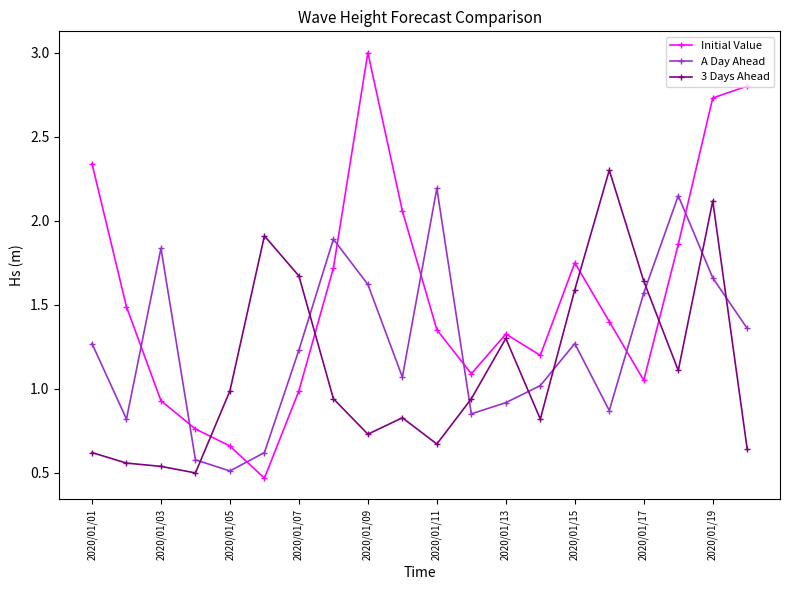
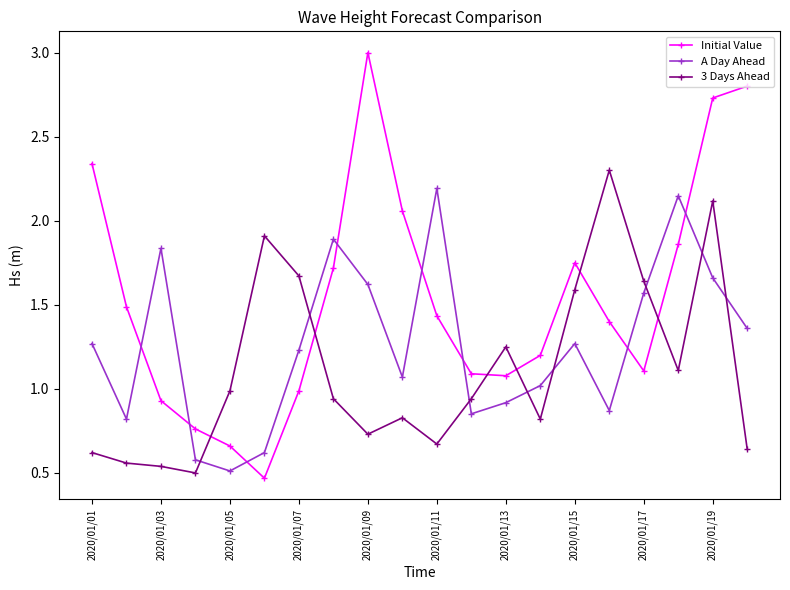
  {
    "Initial Value": {
      "2020/01/01": 2.34,
      "2020/01/03": 0.93,
      "2020/01/05": 0.66,
      "2020/01/07": 0.99,
      "2020/01/09": 3.00,
-     "2020/01/11": 1.35,
-     "2020/01/13": 1.33,
+     "2020/01/11": 1.43,
+     "2020/01/13": 1.08,
      "2020/01/15": 1.75,
-     "2020/01/17": 1.05,
+     "2020/01/17": 1.11,
      "2020/01/19": 2.73
    },
    "A Day Ahead": {
      "2020/01/01": 1.27,
      "2020/01/03": 1.84,
      "2020/01/05": 0.51,
      "2020/01/07": 1.23,
      "2020/01/09": 1.62,
      "2020/01/11": 2.19,
      "2020/01/13": 0.92,
      "2020/01/15": 1.27,
      "2020/01/17": 1.57,
      "2020/01/19": 1.66
    },
    "3 Days Ahead": {
      "2020/01/01": 0.62,
      "2020/01/03": 0.54,
      "2020/01/05": 0.99,
      "2020/01/07": 1.67,
      "2020/01/09": 0.73,
      "2020/01/11": 0.67,
-     "2020/01/13": 1.30,
+     "2020/01/13": 1.25,
      "2020/01/15": 1.59,
      "2020/01/17": 1.64,
      "2020/01/19": 2.12
    }
  }
